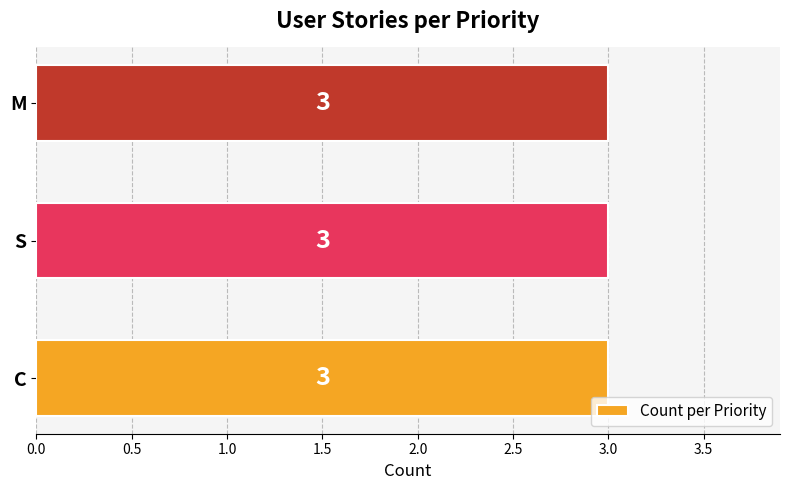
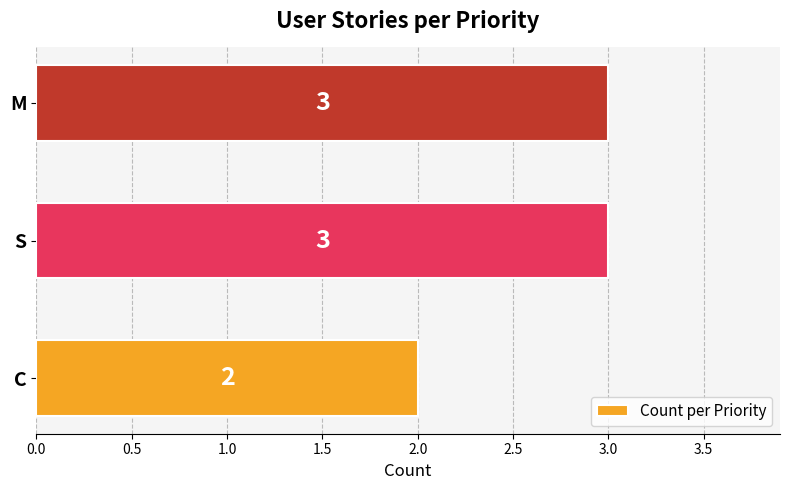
  {
    "M": 3,
    "S": 3,
-   "C": 3
+   "C": 2
  }
